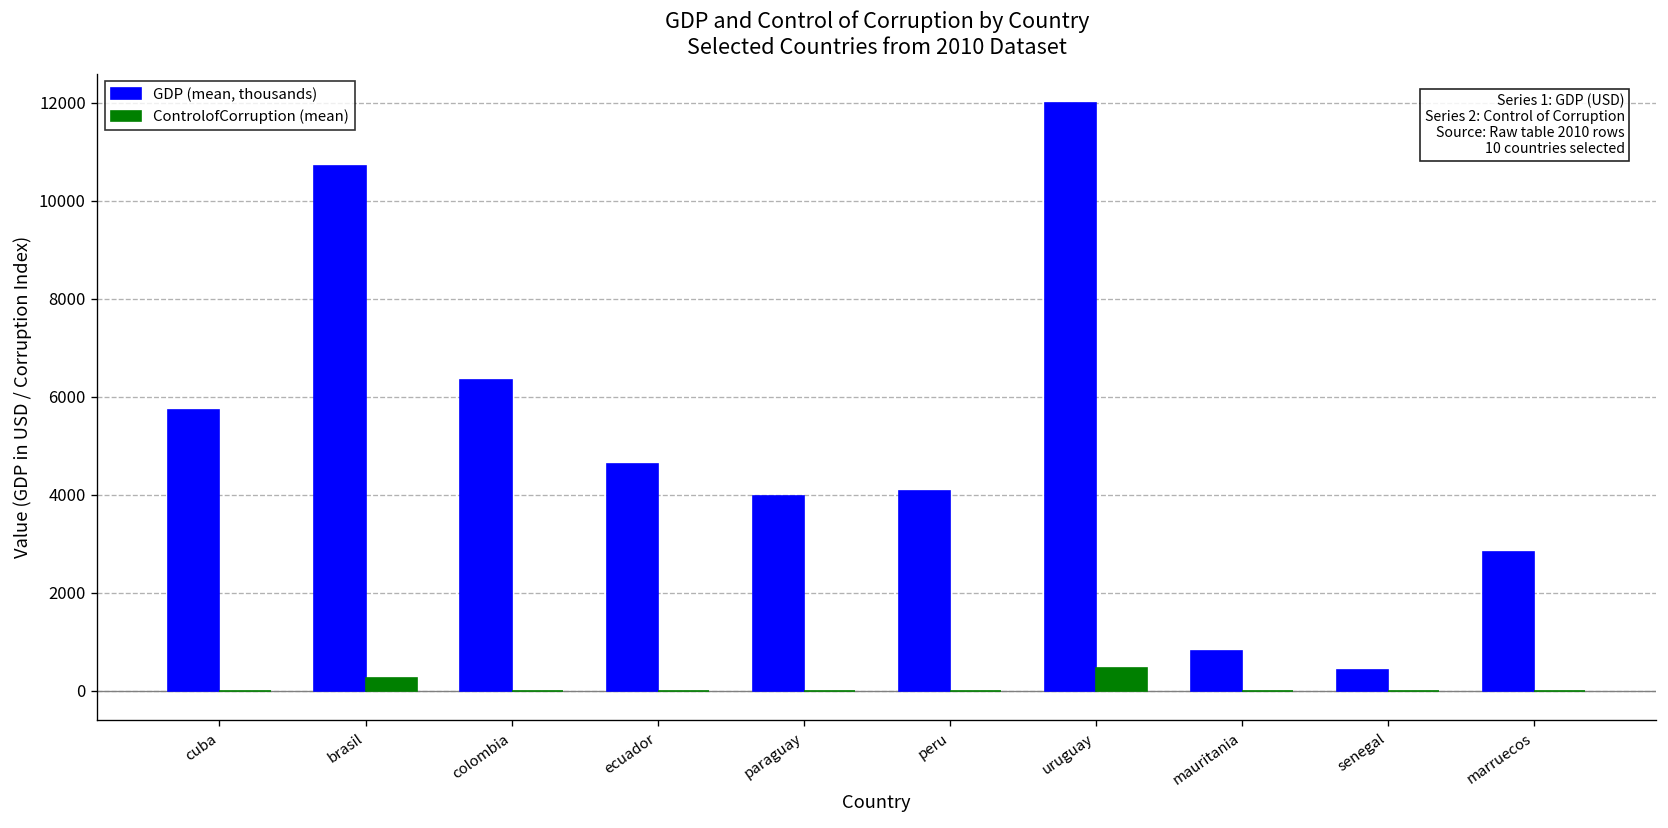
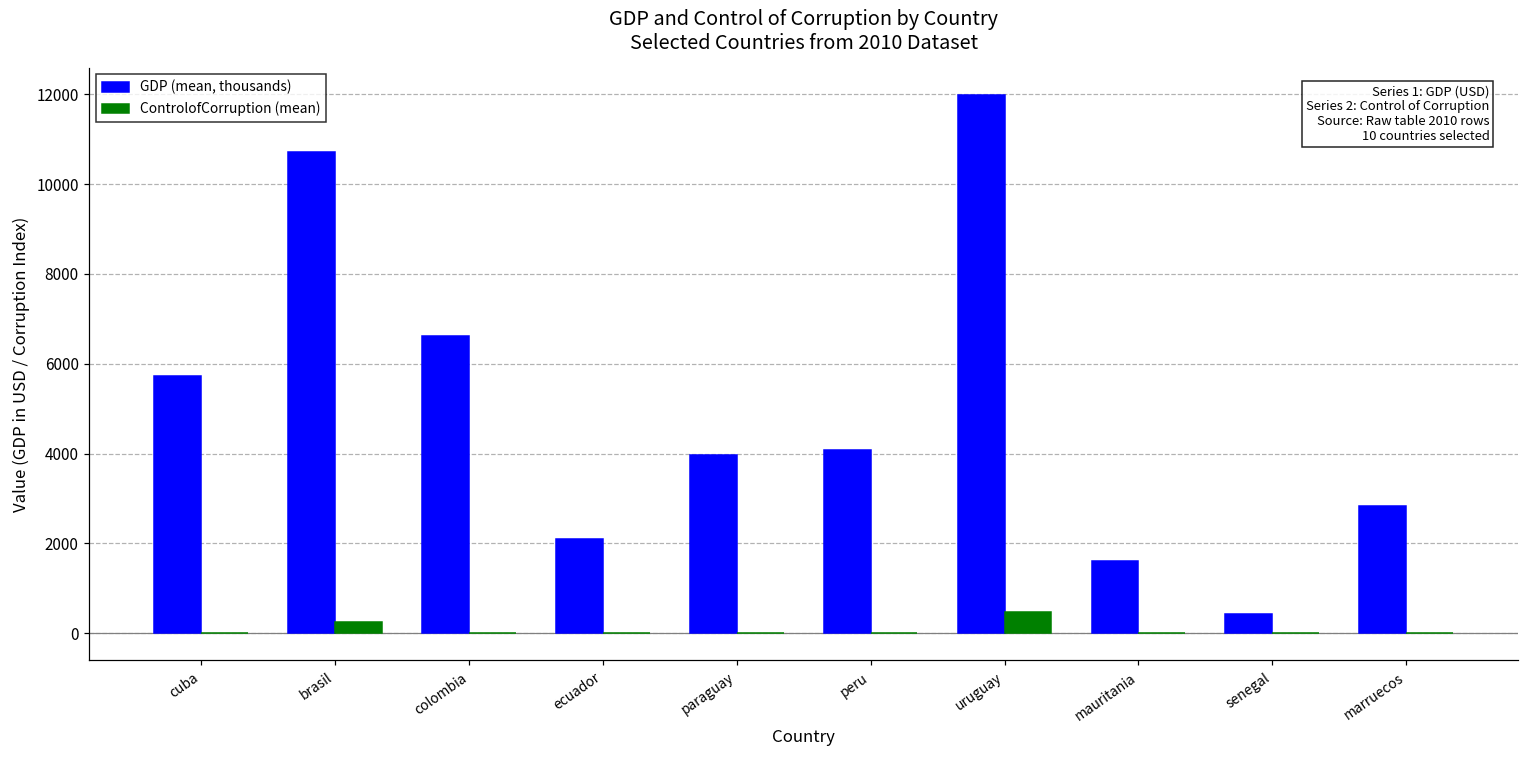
  {
    "GDP (mean, thousands)": {
      "cuba": 5700,
      "brasil": 10700,
-     "colombia": 6300,
-     "ecuador": 4600,
+     "colombia": 6600,
+     "ecuador": 2100,
      "paraguay": 4000,
      "peru": 4100,
      "uruguay": 12000,
-     "mauritania": 800,
+     "mauritania": 1600,
      "senegal": 400,
      "marruecos": 2800
    },
    "ControlofCorruption (mean)": {
      "brasil": 300,
      "uruguay": 500
    }
  }
